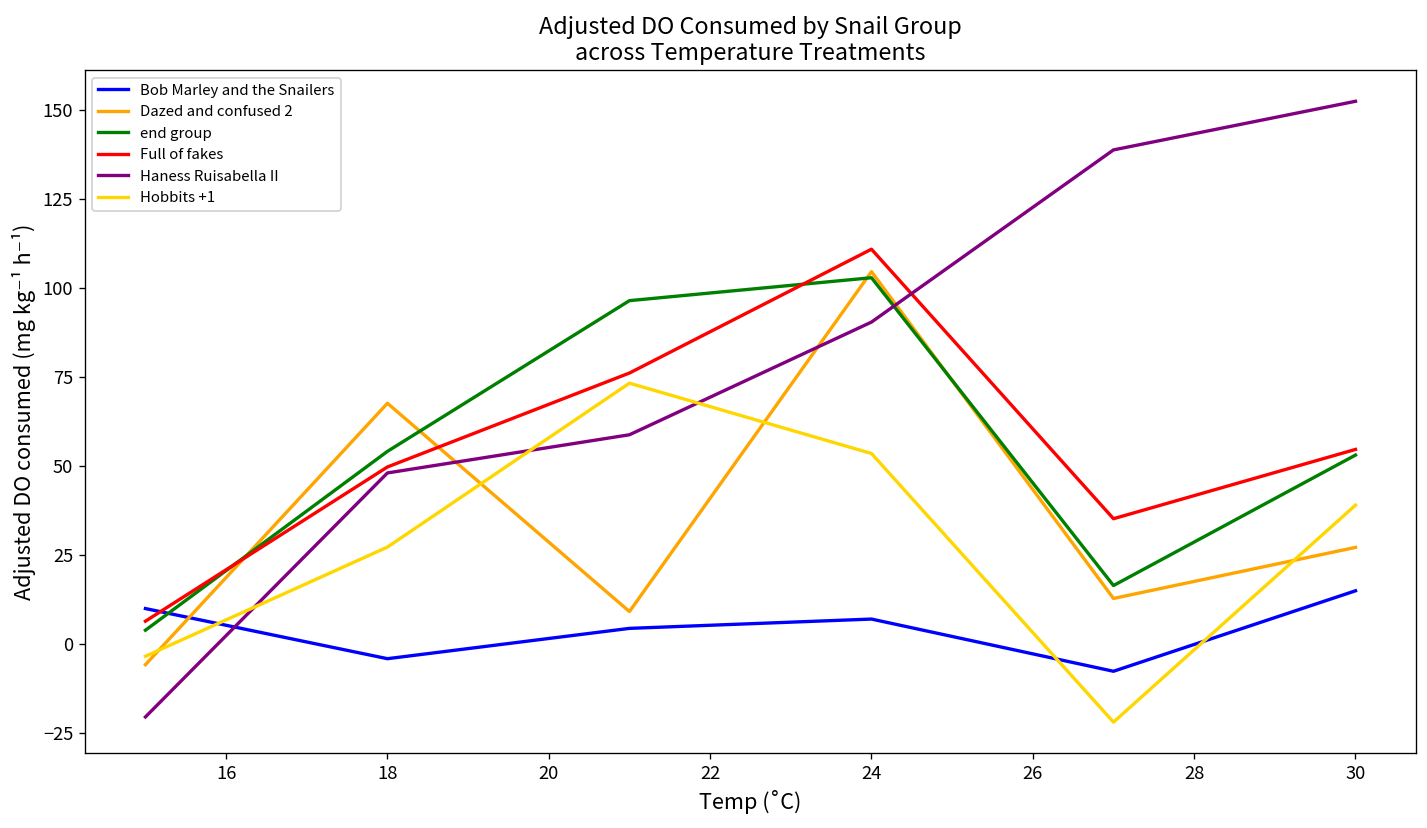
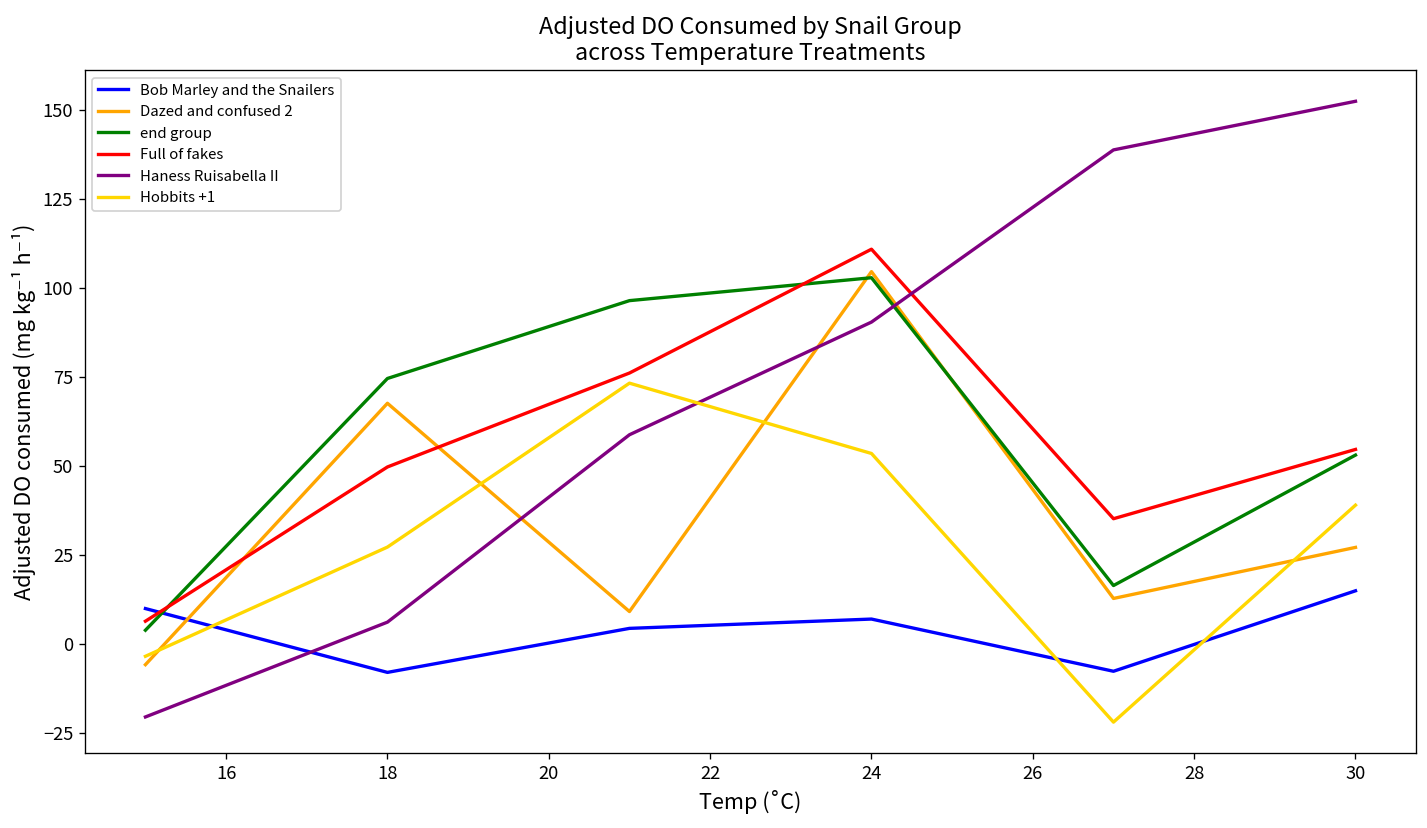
  {
    "Bob Marley and the Snailers": {
-     "18": -4,
+     "18": -8,
      "24": 7,
      "30": 15
    },
    "end group": {
-     "18": 54,
+     "18": 75,
      "24": 103,
      "30": 53
    },
    "Full of fakes": {
      "18": 50,
      "24": 111,
      "30": 55
    },
    "Haness Ruisabella II": {
-     "18": 48,
+     "18": 6,
      "24": 90,
      "30": 152
    }
  }
